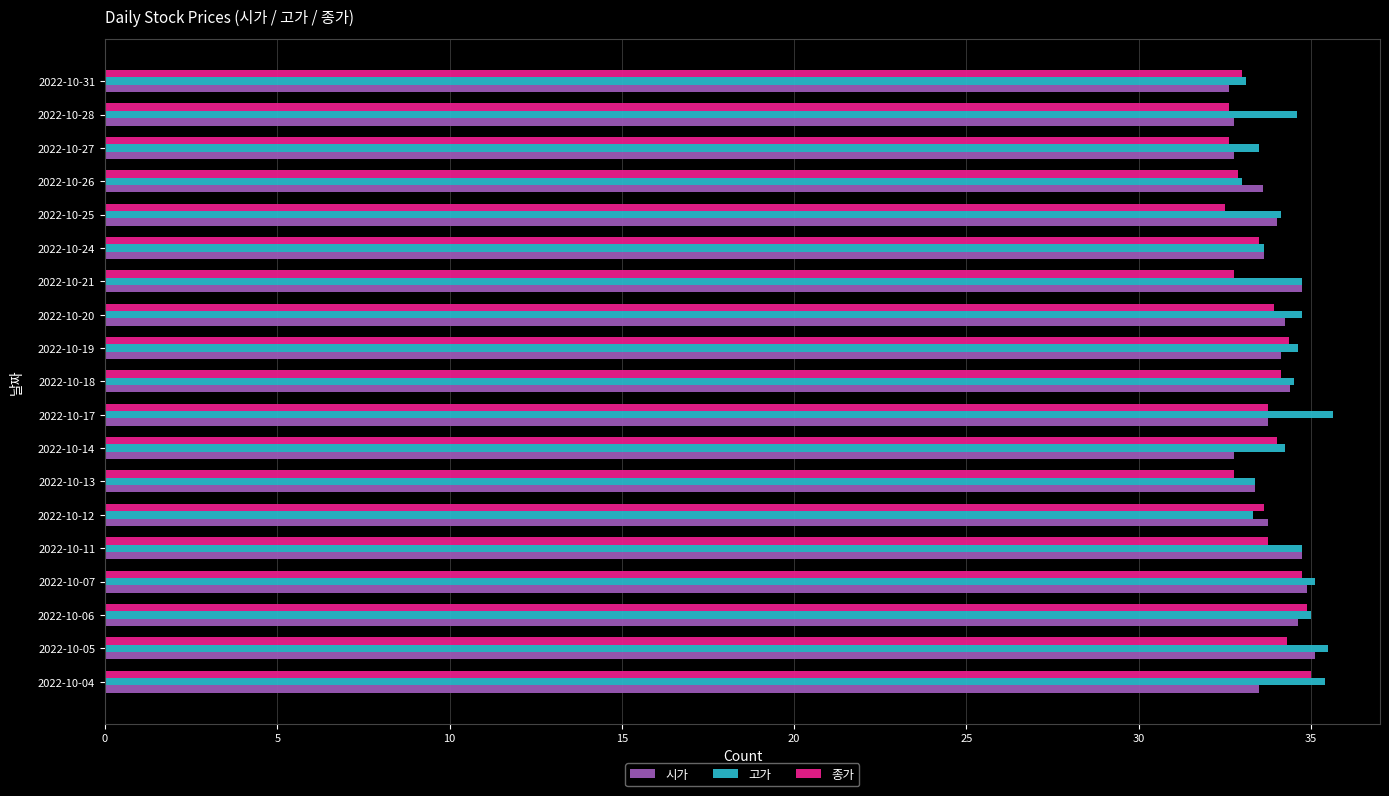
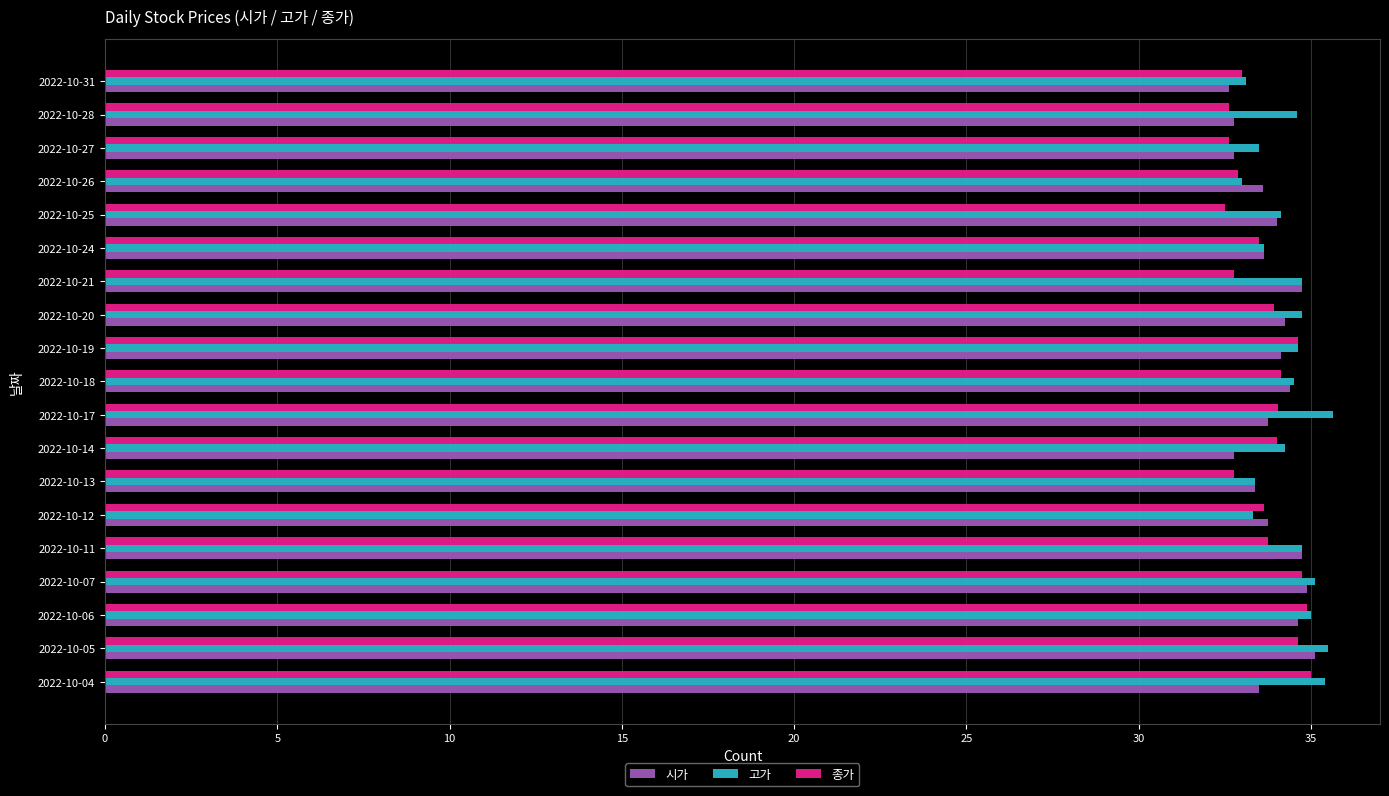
  {
    "시가": {
      "2022-10-31": 32.6,
      "2022-10-28": 32.8,
      "2022-10-27": 32.8,
      "2022-10-26": 33.6,
      "2022-10-25": 34.0,
      "2022-10-24": 33.6,
      "2022-10-21": 34.8,
      "2022-10-20": 34.3,
      "2022-10-19": 34.1,
      "2022-10-18": 34.4,
      "2022-10-17": 33.8,
      "2022-10-14": 32.8,
      "2022-10-13": 33.4,
      "2022-10-12": 33.8,
      "2022-10-11": 34.8,
      "2022-10-07": 34.9,
      "2022-10-06": 34.6,
      "2022-10-05": 35.1,
      "2022-10-04": 33.5
    },
    "고가": {
      "2022-10-31": 33.1,
      "2022-10-28": 34.6,
      "2022-10-27": 33.5,
      "2022-10-26": 33.0,
      "2022-10-25": 34.1,
      "2022-10-24": 33.6,
      "2022-10-21": 34.8,
      "2022-10-20": 34.8,
      "2022-10-19": 34.6,
      "2022-10-18": 34.5,
      "2022-10-17": 35.6,
      "2022-10-14": 34.3,
      "2022-10-13": 33.4,
      "2022-10-12": 33.3,
      "2022-10-11": 34.8,
      "2022-10-07": 35.1,
      "2022-10-06": 35.0,
      "2022-10-05": 35.5,
      "2022-10-04": 35.4
    },
    "종가": {
      "2022-10-31": 33.0,
      "2022-10-28": 32.6,
      "2022-10-27": 32.6,
      "2022-10-26": 32.9,
      "2022-10-25": 32.5,
      "2022-10-24": 33.5,
      "2022-10-21": 32.8,
      "2022-10-20": 33.9,
-     "2022-10-19": 34.4,
+     "2022-10-19": 34.6,
      "2022-10-18": 34.1,
-     "2022-10-17": 33.8,
+     "2022-10-17": 34.0,
      "2022-10-14": 34.0,
      "2022-10-13": 32.8,
      "2022-10-12": 33.6,
      "2022-10-11": 33.8,
      "2022-10-07": 34.8,
      "2022-10-06": 34.9,
-     "2022-10-05": 34.3,
+     "2022-10-05": 34.6,
      "2022-10-04": 35.0
    }
  }
